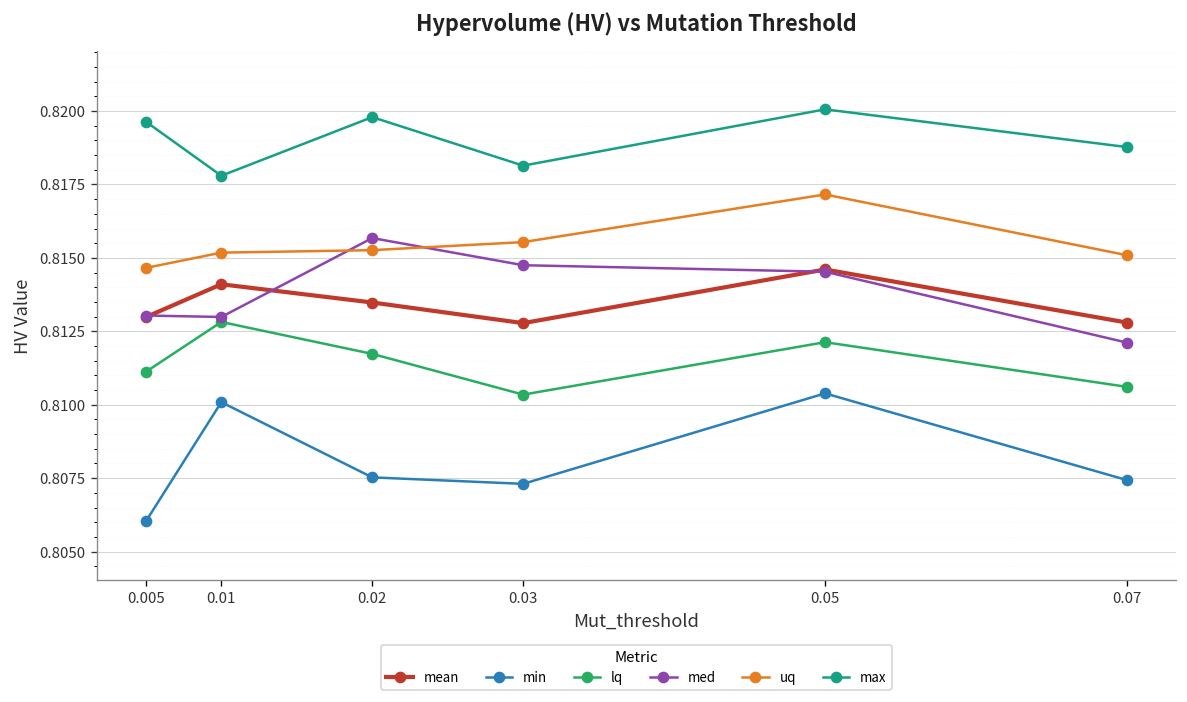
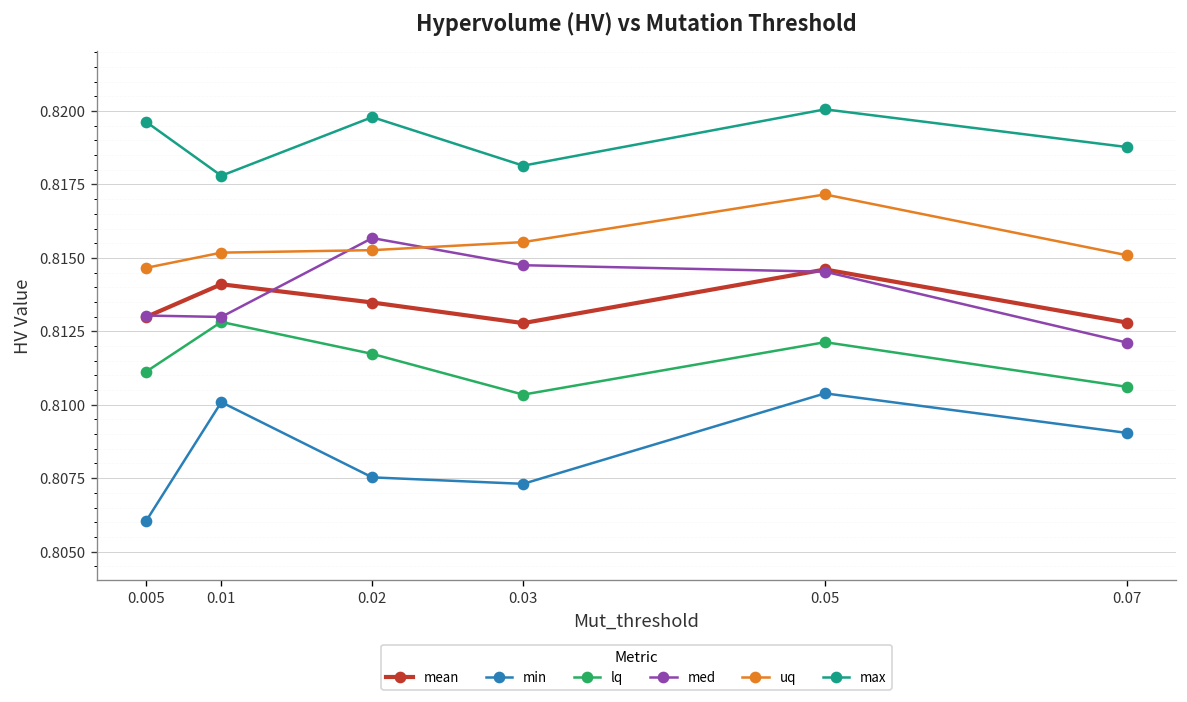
  {
    "mean": {
      "0.01": 0.8141,
      "0.02": 0.8135,
      "0.03": 0.8128,
      "0.07": 0.8128
    },
    "min": {
      "0.005": 0.8060,
      "0.01": 0.8101,
      "0.02": 0.8075,
      "0.03": 0.8073,
      "0.05": 0.8104,
-     "0.07": 0.8074
+     "0.07": 0.8090
    },
    "med": {
      "0.01": 0.8130,
      "0.02": 0.8157,
      "0.03": 0.8148,
      "0.07": 0.8121
    },
    "uq": {
      "0.005": 0.8147,
      "0.01": 0.8152,
      "0.02": 0.8153,
      "0.03": 0.8155,
      "0.05": 0.8172,
      "0.07": 0.8151
    }
  }
